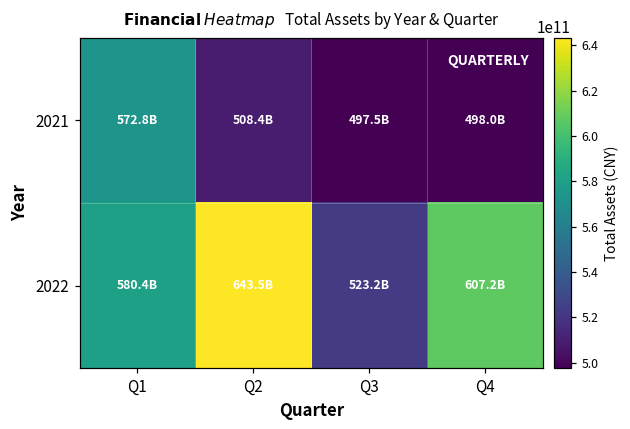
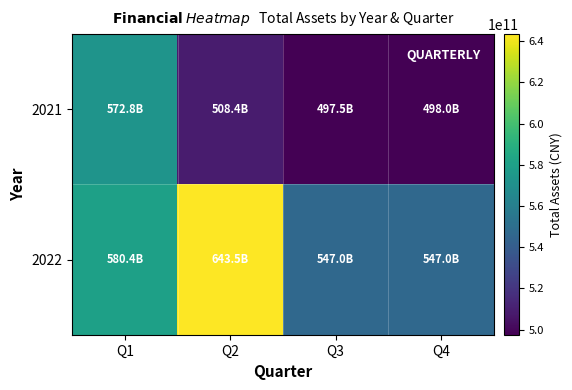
  {
    "2021": {
      "Q1": "572.8B",
      "Q2": "508.4B",
      "Q3": "497.5B",
      "Q4": "498.0B"
    },
    "2022": {
      "Q1": "580.4B",
      "Q2": "643.5B",
-     "Q3": "523.2B",
-     "Q4": "607.2B"
+     "Q3": "547.0B",
+     "Q4": "547.0B"
    }
  }
